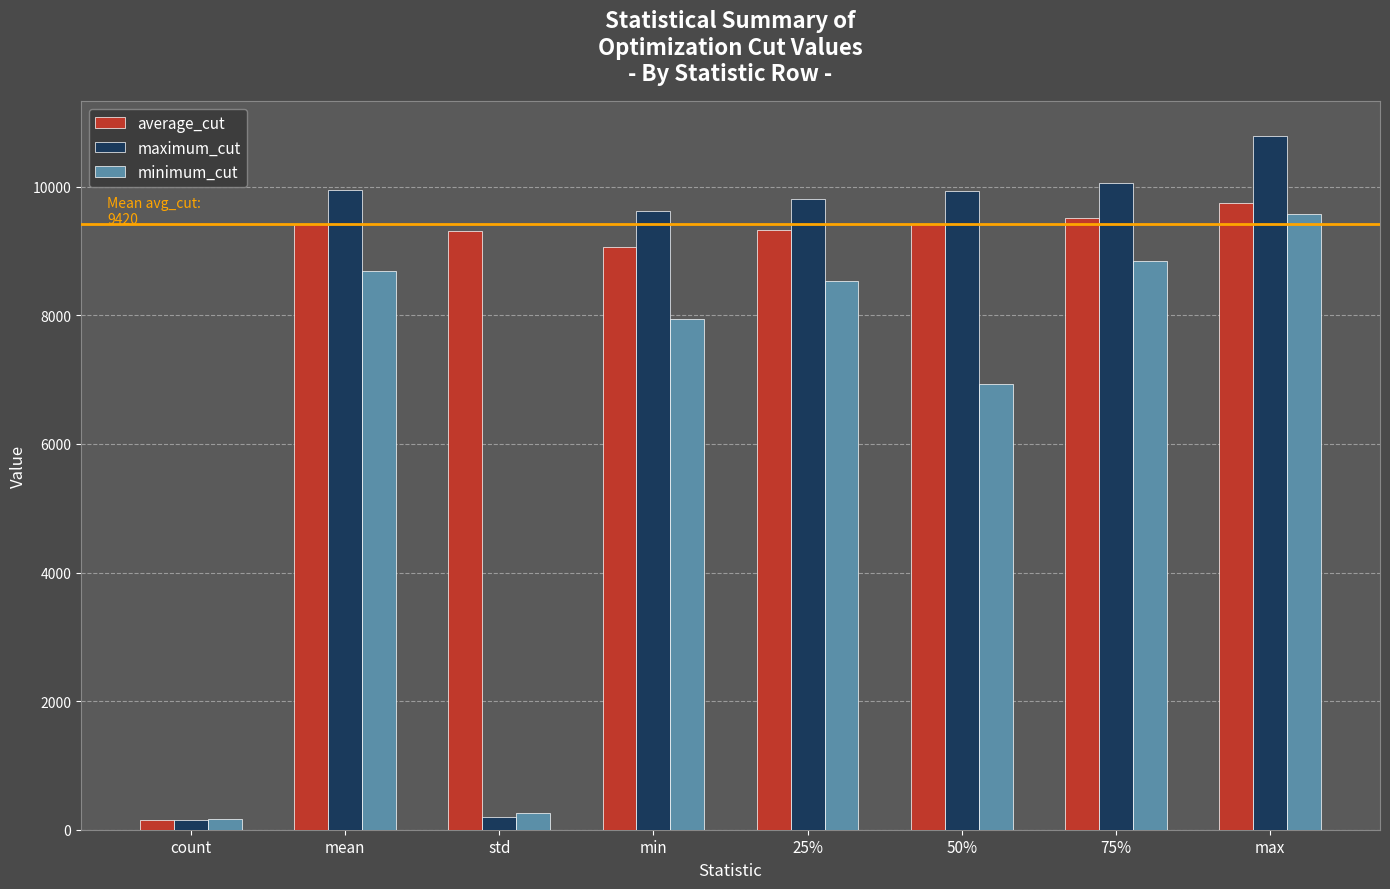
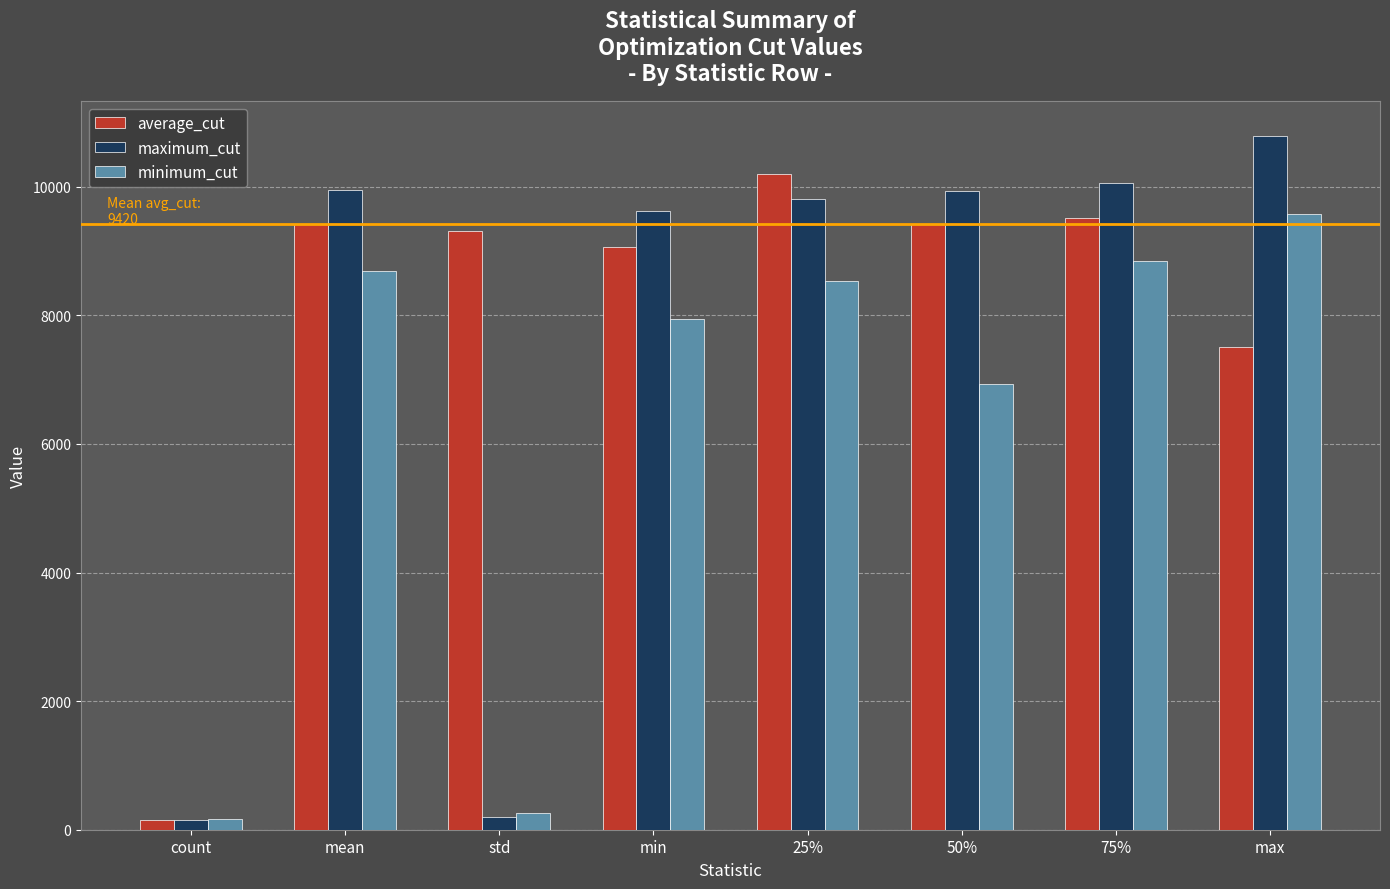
  {
    "average_cut": {
      "count": 100,
      "mean": 9400,
      "std": 9300,
      "min": 9100,
-     "25%": 9300,
+     "25%": 10200,
      "50%": 9400,
      "75%": 9500,
-     "max": 9700
+     "max": 7500
    },
    "maximum_cut": {
      "count": 200,
      "mean": 9900,
      "std": 200,
      "min": 9600,
      "25%": 9800,
      "50%": 9900,
      "75%": 10100,
      "max": 10800
    },
    "minimum_cut": {
      "count": 200,
      "mean": 8700,
      "std": 300,
      "min": 7900,
      "25%": 8500,
      "50%": 6900,
      "75%": 8900,
      "max": 9600
    }
  }
